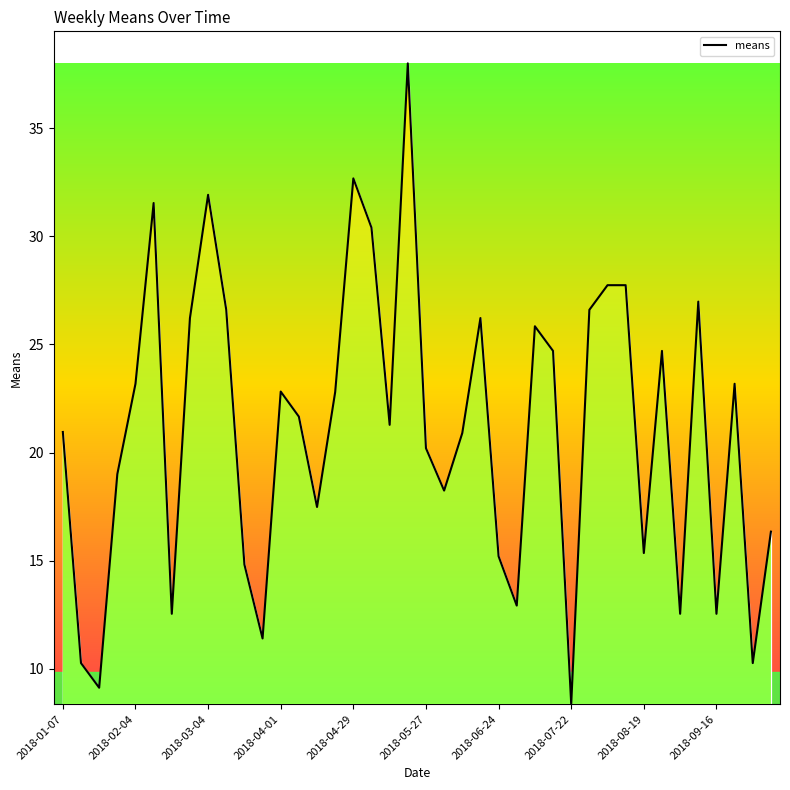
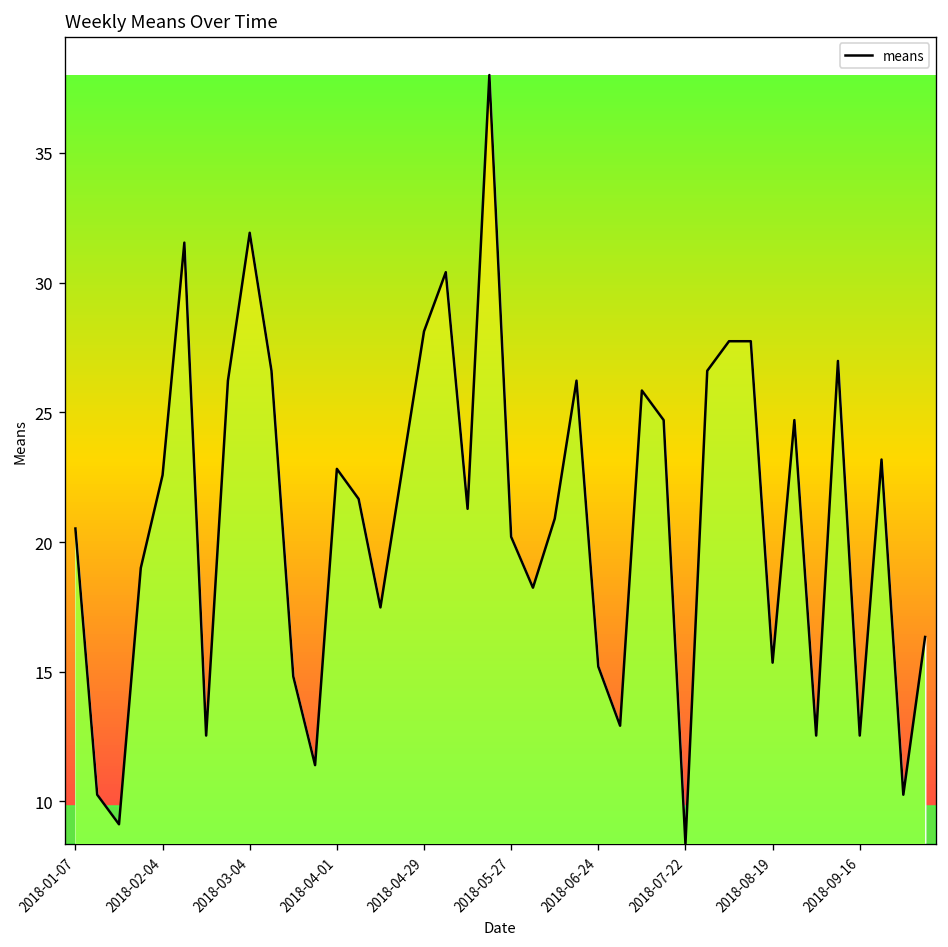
  {
    "means": {
-     "2018-01-07": 21.0,
-     "2018-02-04": 23.2,
+     "2018-01-07": 20.5,
+     "2018-02-04": 22.6,
      "2018-03-04": 31.9,
      "2018-04-01": 22.8,
-     "2018-04-29": 32.7,
+     "2018-04-29": 28.1,
      "2018-05-27": 20.2,
      "2018-06-24": 15.2,
      "2018-07-22": 8.4,
      "2018-08-19": 15.4,
      "2018-09-16": 12.5
    }
  }
